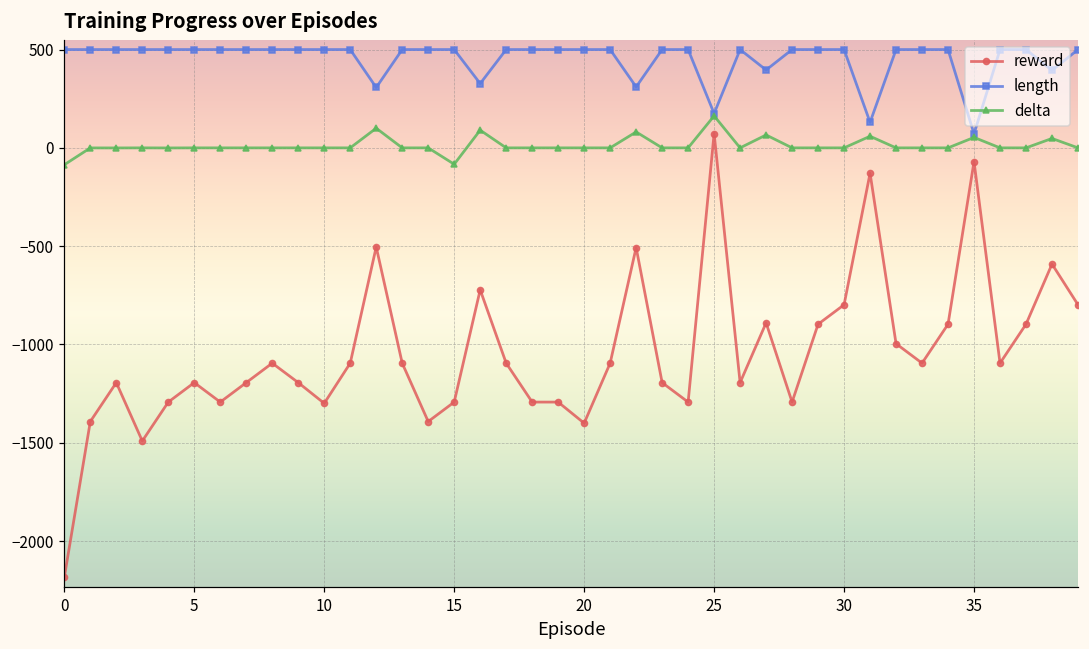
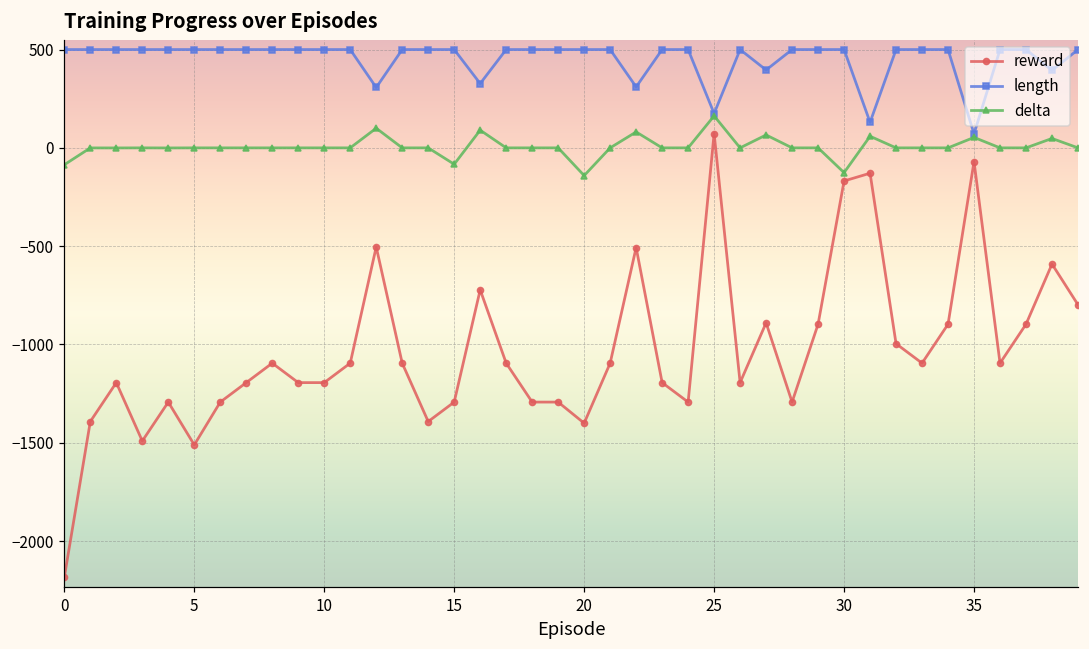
  {
    "reward": {
      "0": -2180,
-     "5": -1190,
-     "10": -1300,
+     "5": -1510,
+     "10": -1190,
      "15": -1290,
      "20": -1400,
      "25": 70,
-     "30": -800,
+     "30": -170,
      "35": -70
    },
    "length": {
      "0": 500,
      "5": 500,
      "10": 500,
      "15": 500,
      "20": 500,
      "30": 500,
      "35": 70
    },
    "delta": {
      "0": -90,
      "5": 0,
      "10": 0,
      "15": -80,
-     "20": 0,
-     "30": 0,
+     "20": -140,
+     "30": -130,
      "35": 50
    }
  }
